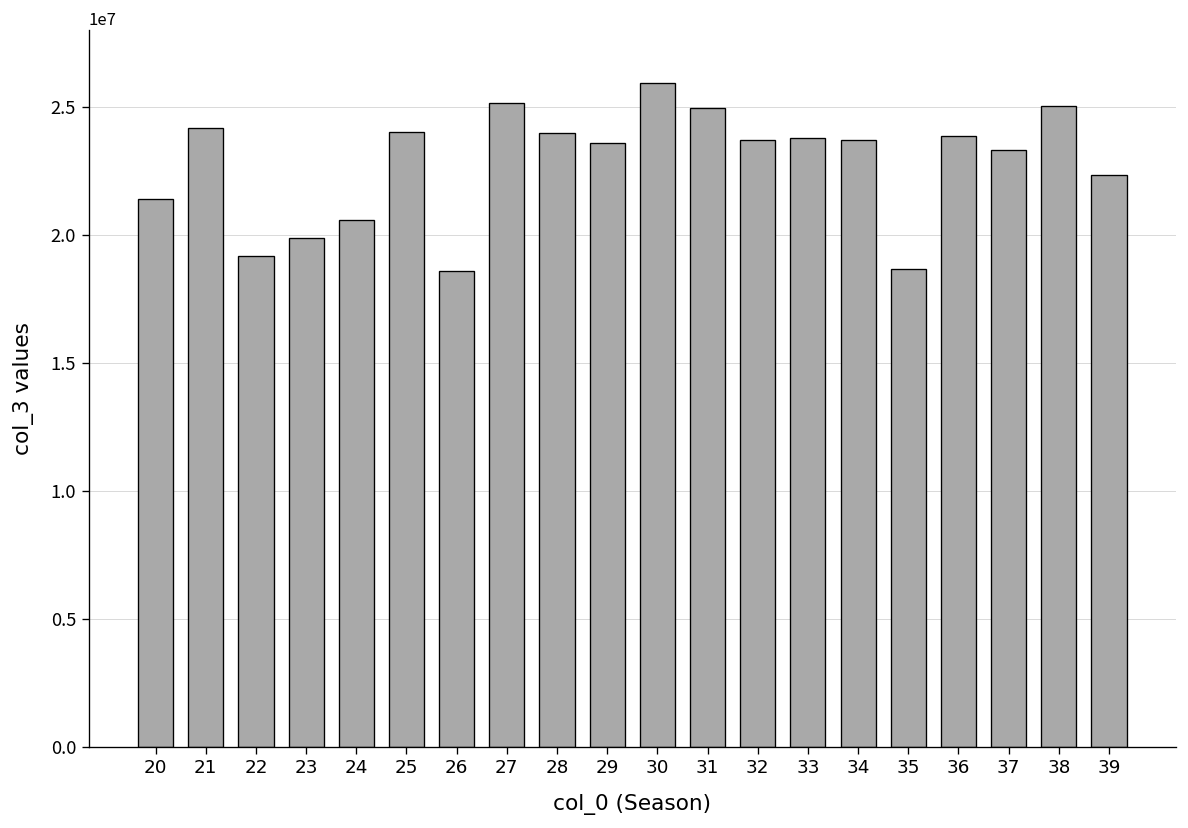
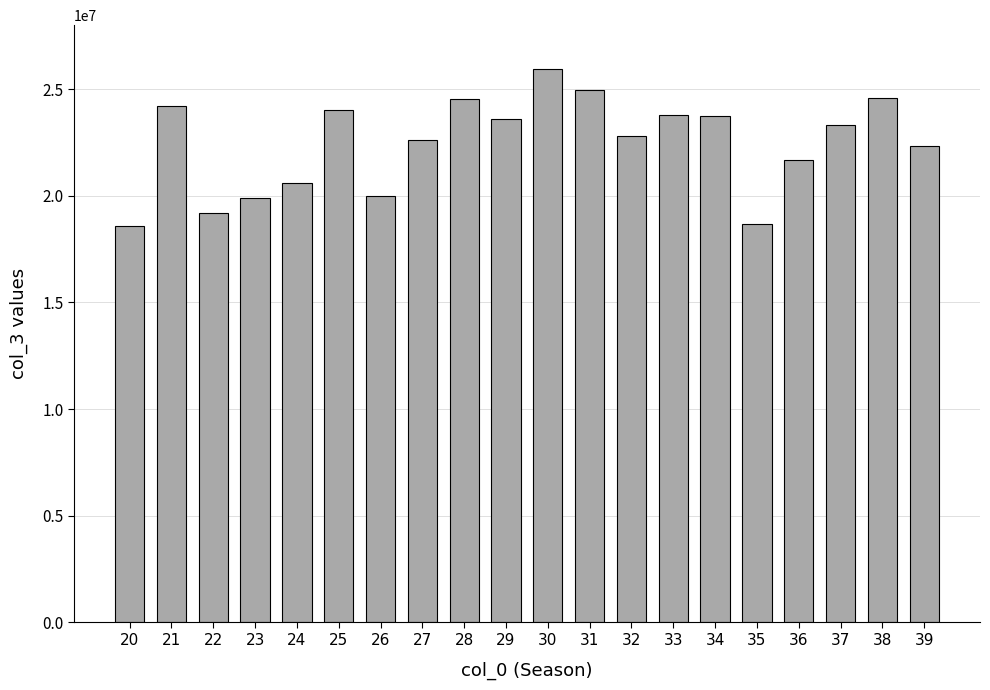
  {
-   "20": 21400000,
+   "20": 18600000,
    "21": 24200000,
    "22": 19200000,
    "23": 19900000,
    "24": 20600000,
    "25": 24000000,
-   "26": 18600000,
-   "27": 25200000,
-   "28": 24000000,
+   "26": 20000000,
+   "27": 22600000,
+   "28": 24500000,
    "29": 23600000,
    "30": 26000000,
    "31": 25000000,
-   "32": 23700000,
+   "32": 22800000,
    "33": 23800000,
    "34": 23700000,
    "35": 18700000,
-   "36": 23900000,
+   "36": 21700000,
    "37": 23300000,
-   "38": 25000000,
+   "38": 24600000,
    "39": 22300000
  }
